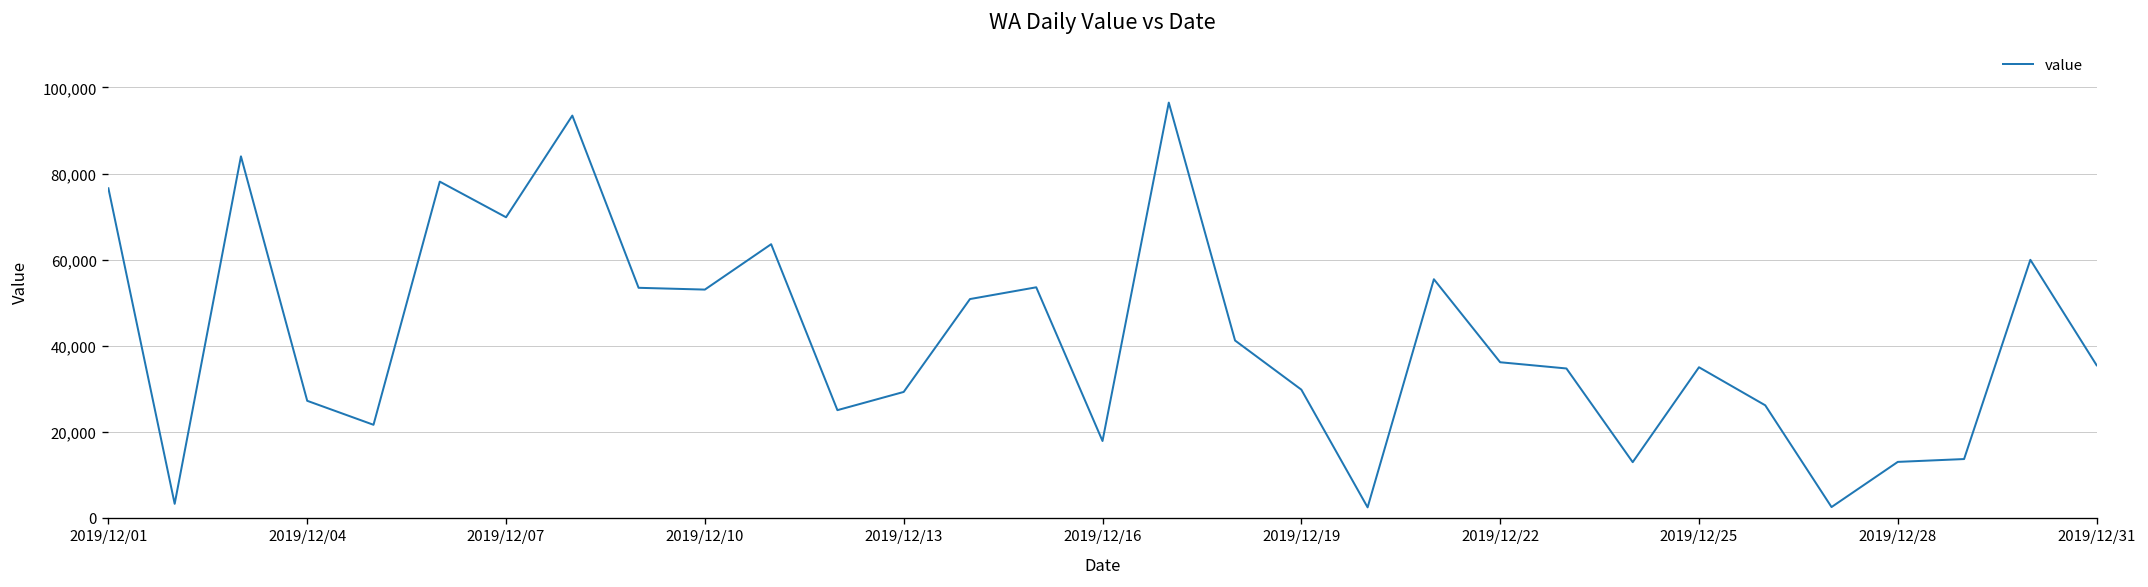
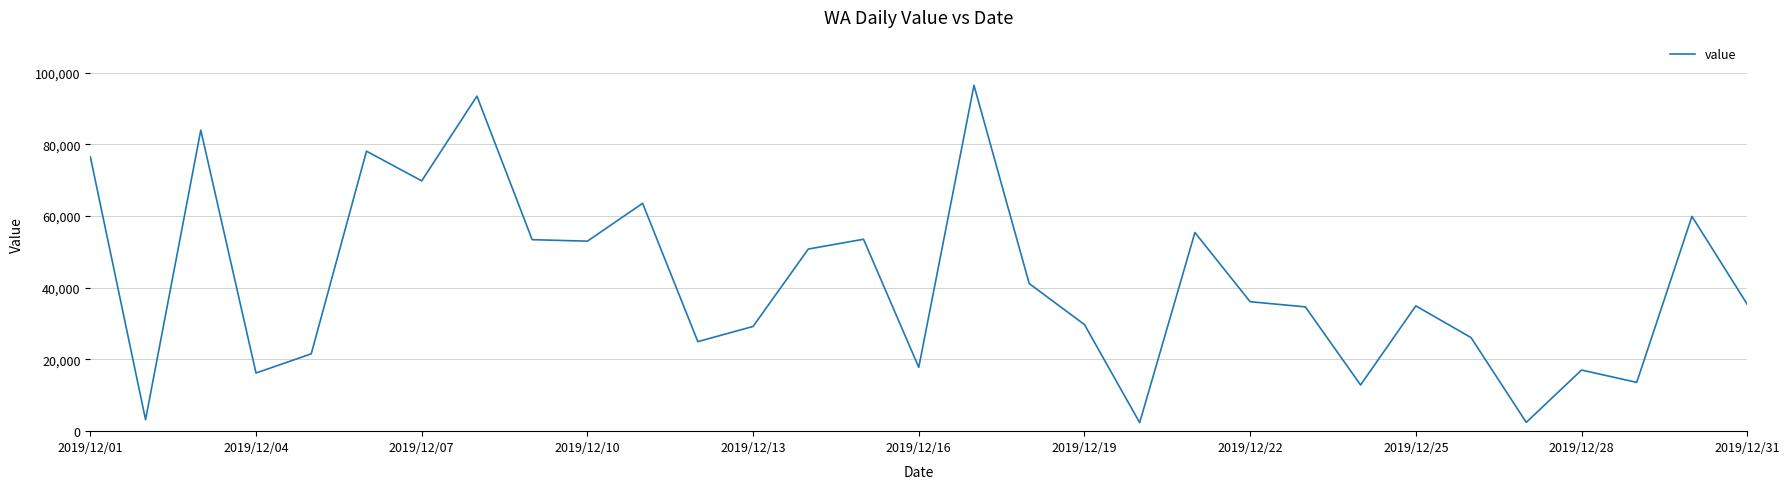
  {
    "2019/12/01": "77,000",
-   "2019/12/04": "27,000",
+   "2019/12/04": "16,000",
    "2019/12/07": "70,000",
    "2019/12/10": "53,000",
    "2019/12/13": "29,000",
    "2019/12/16": "18,000",
    "2019/12/19": "30,000",
    "2019/12/22": "36,000",
    "2019/12/25": "35,000",
-   "2019/12/28": "13,000",
+   "2019/12/28": "17,000",
    "2019/12/31": "35,000"
  }
